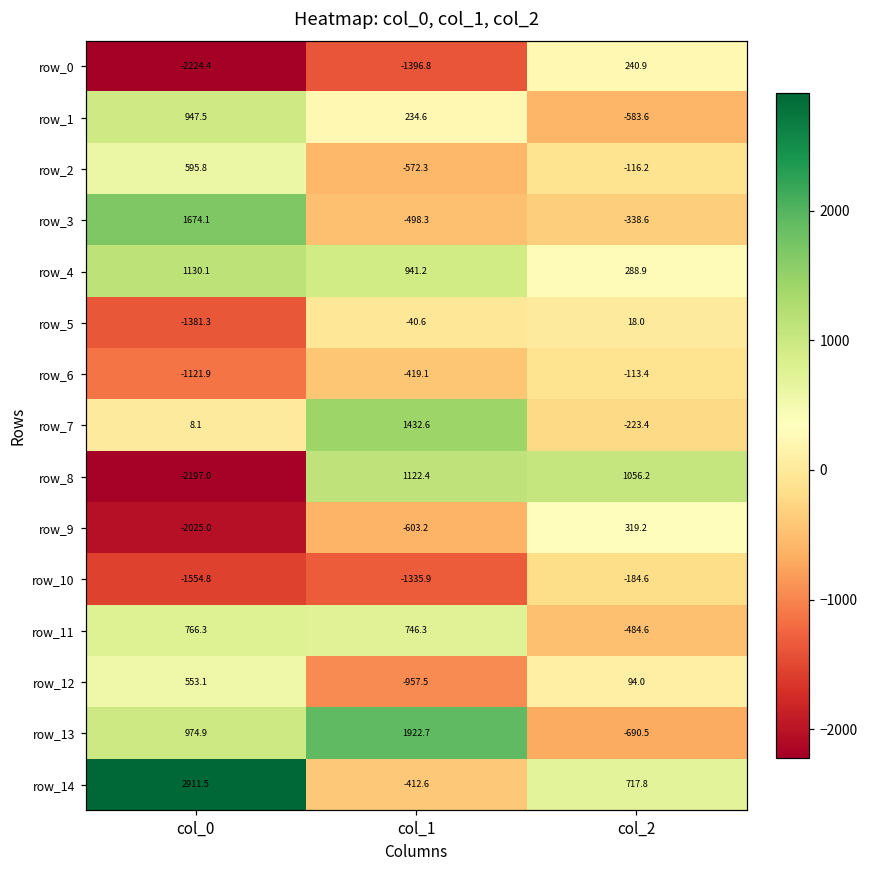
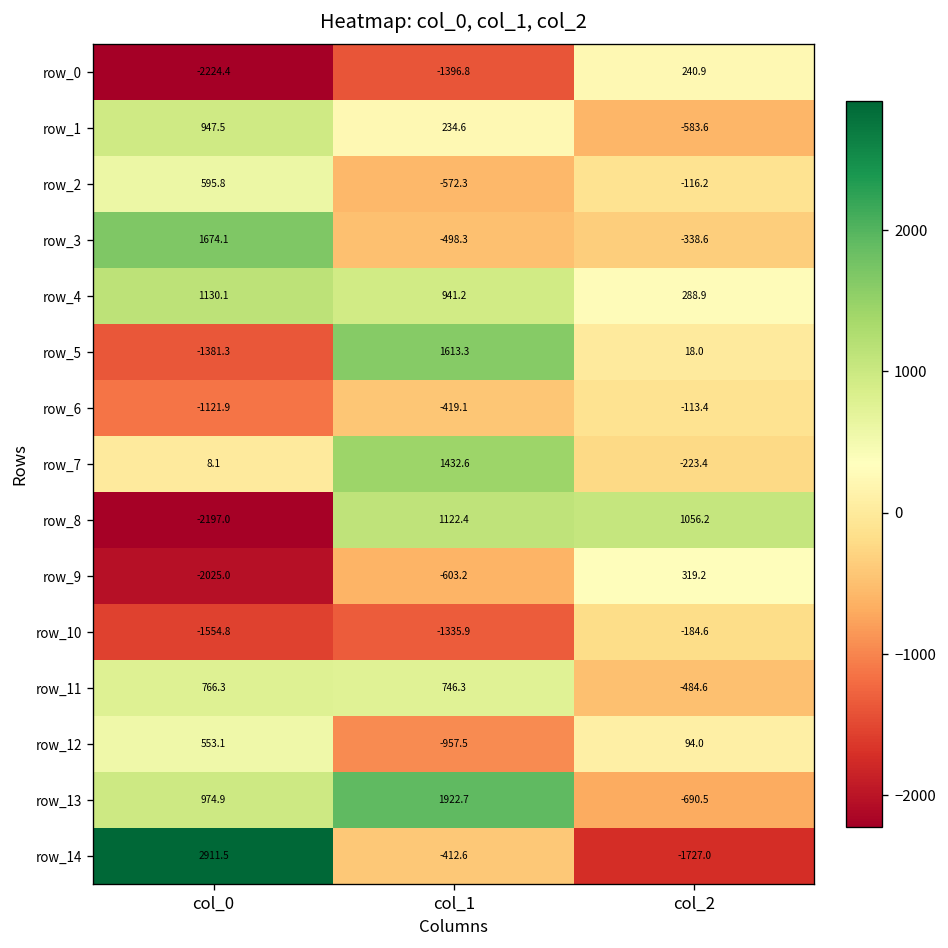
  {
    "row_0": {
      "col_0": -2224.4,
      "col_1": -1396.8,
      "col_2": 240.9
    },
    "row_1": {
      "col_0": 947.5,
      "col_1": 234.6,
      "col_2": -583.6
    },
    "row_2": {
      "col_0": 595.8,
      "col_1": -572.3,
      "col_2": -116.2
    },
    "row_3": {
      "col_0": 1674.1,
      "col_1": -498.3,
      "col_2": -338.6
    },
    "row_4": {
      "col_0": 1130.1,
      "col_1": 941.2,
      "col_2": 288.9
    },
    "row_5": {
      "col_0": -1381.3,
-     "col_1": -40.6,
+     "col_1": 1613.3,
      "col_2": 18.0
    },
    "row_6": {
      "col_0": -1121.9,
      "col_1": -419.1,
      "col_2": -113.4
    },
    "row_7": {
      "col_0": 8.1,
      "col_1": 1432.6,
      "col_2": -223.4
    },
    "row_8": {
      "col_0": -2197.0,
      "col_1": 1122.4,
      "col_2": 1056.2
    },
    "row_9": {
      "col_0": -2025.0,
      "col_1": -603.2,
      "col_2": 319.2
    },
    "row_10": {
      "col_0": -1554.8,
      "col_1": -1335.9,
      "col_2": -184.6
    },
    "row_11": {
      "col_0": 766.3,
      "col_1": 746.3,
      "col_2": -484.6
    },
    "row_12": {
      "col_0": 553.1,
      "col_1": -957.5,
      "col_2": 94.0
    },
    "row_13": {
      "col_0": 974.9,
      "col_1": 1922.7,
      "col_2": -690.5
    },
    "row_14": {
      "col_0": 2911.5,
      "col_1": -412.6,
-     "col_2": 717.8
+     "col_2": -1727.0
    }
  }
